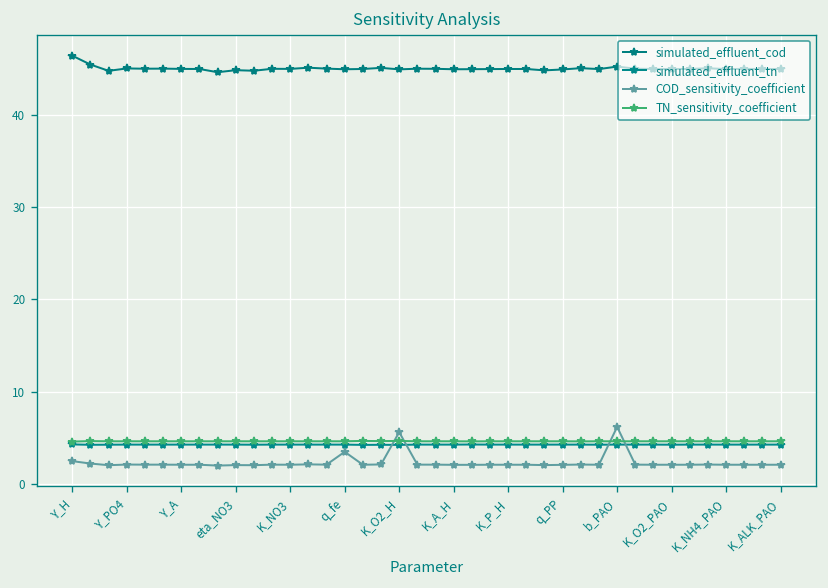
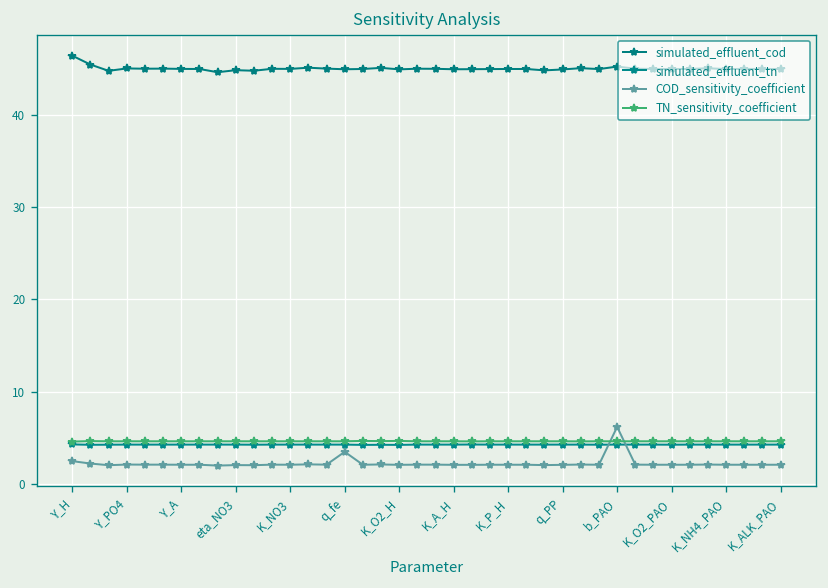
  {
    "COD_sensitivity_coefficient": {
      "Y_H": 2,
      "Y_PO4": 2,
      "Y_A": 2,
      "eta_NO3": 2,
      "K_NO3": 2,
      "q_fe": 3,
-     "K_O2_H": 6,
+     "K_O2_H": 2,
      "K_A_H": 2,
      "K_P_H": 2,
      "q_PP": 2,
      "b_PAO": 6,
      "K_O2_PAO": 2,
      "K_NH4_PAO": 2,
      "K_ALK_PAO": 2
    },
    "TN_sensitivity_coefficient": {
      "Y_PO4": 5,
      "Y_A": 5,
      "eta_NO3": 5,
      "K_NO3": 5,
      "q_fe": 5,
      "K_O2_H": 5,
      "K_A_H": 5,
      "K_P_H": 5,
      "q_PP": 5,
      "b_PAO": 5,
      "K_O2_PAO": 5,
      "K_NH4_PAO": 5,
      "K_ALK_PAO": 5
    }
  }
